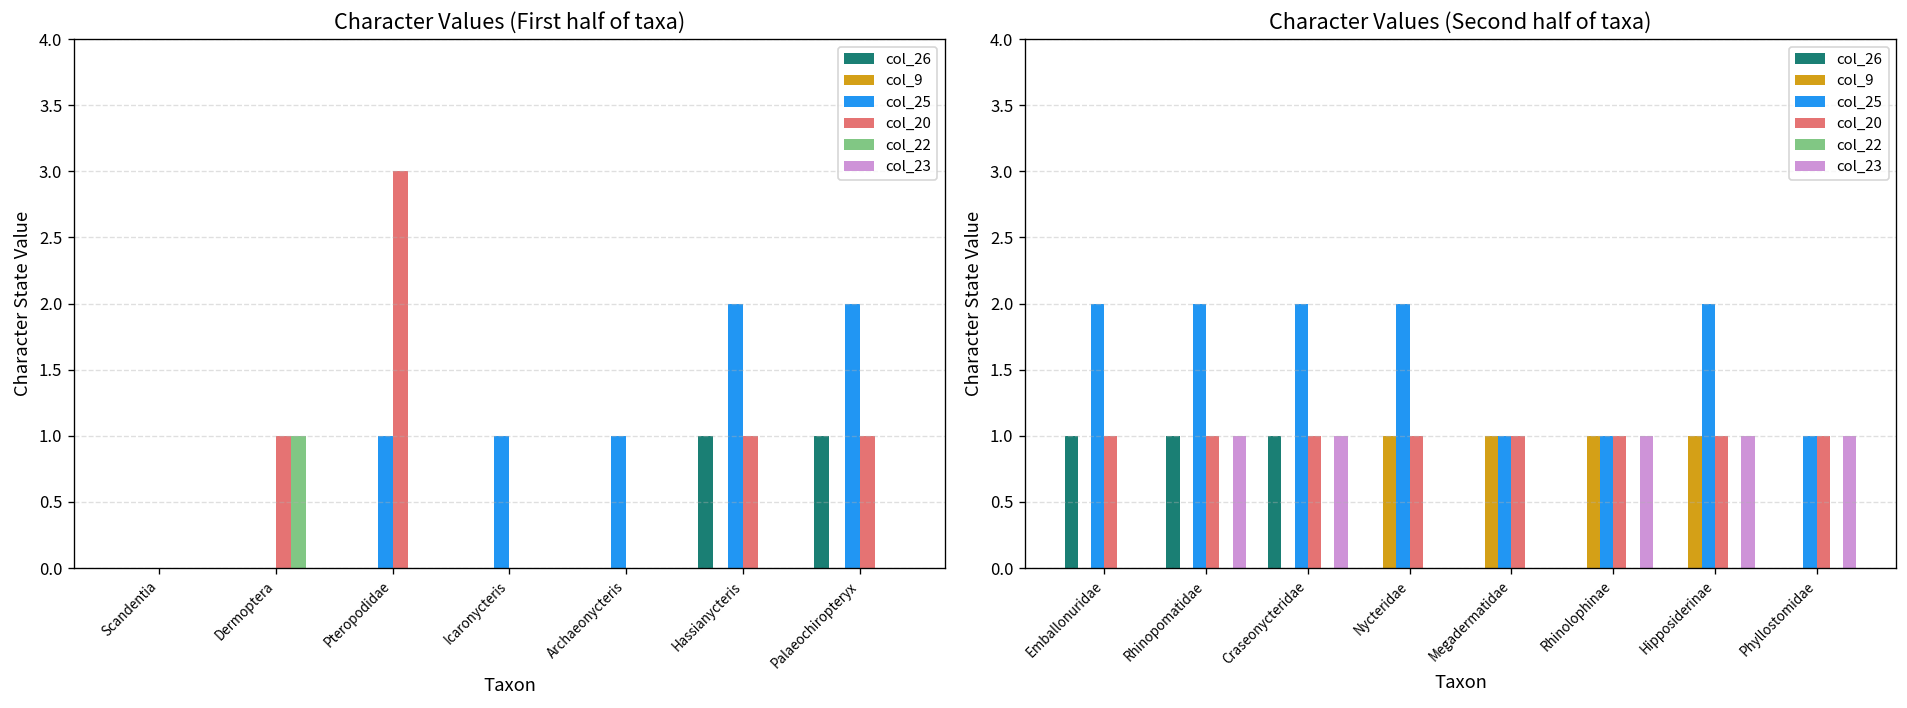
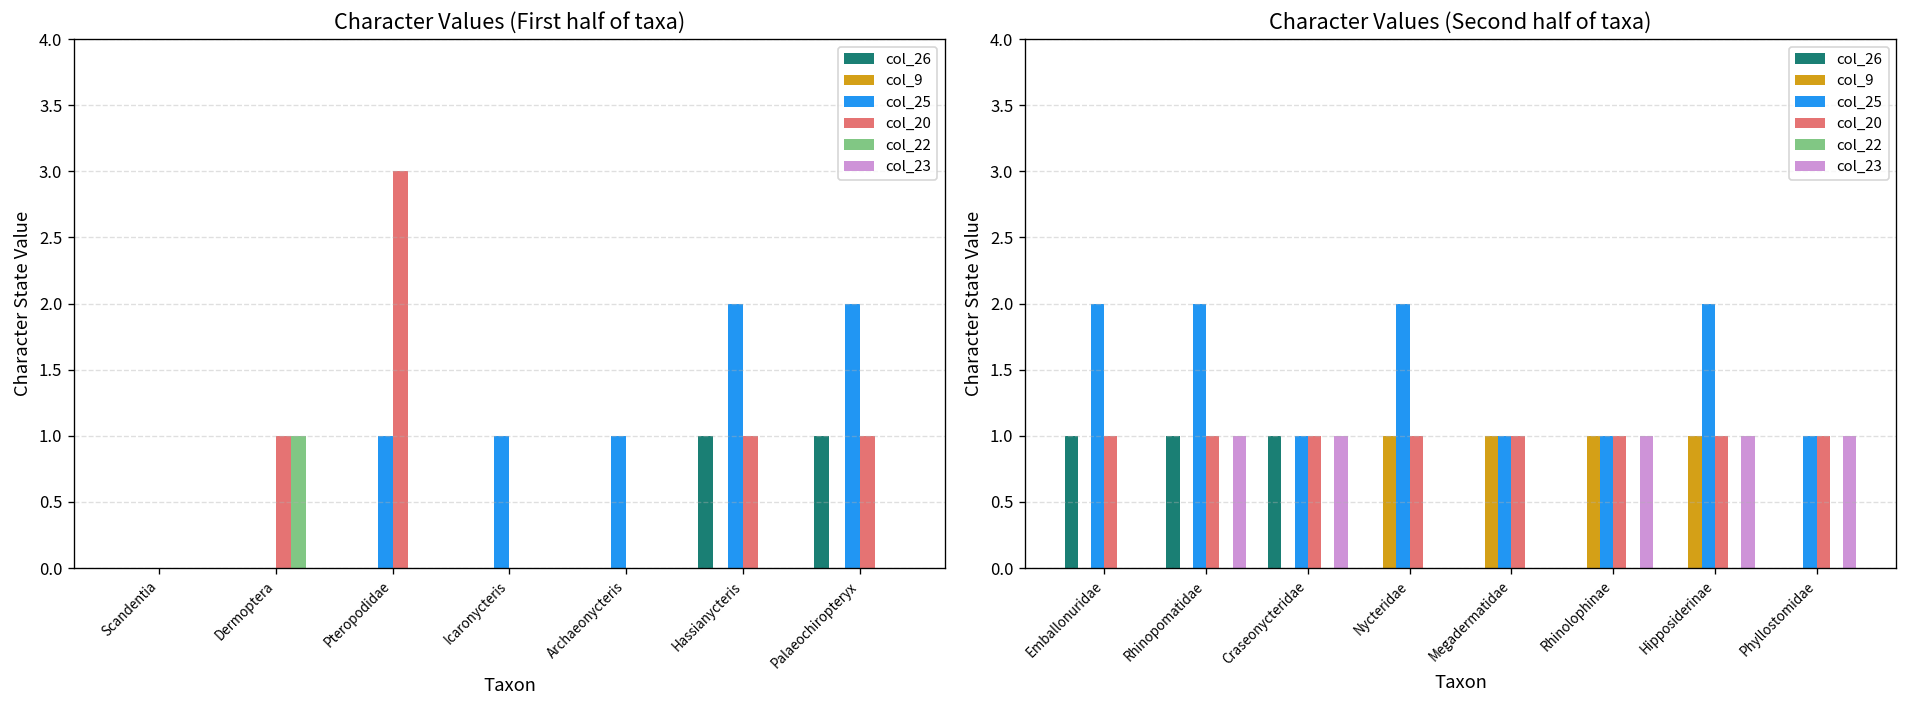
  {
    "Character Values (First half of taxa)": {
      "col_26": {
        "Scandentia": 0.00,
        "Dermoptera": 0.00,
        "Pteropodidae": 0.00,
        "Icaronycteris": 0.00,
        "Archaeonycteris": 0.00,
        "Hassianycteris": 1.00,
        "Palaeochiropteryx": 1.00
      },
      "col_9": {
        "Scandentia": 0.00,
        "Dermoptera": 0.00,
        "Pteropodidae": 0.00,
        "Icaronycteris": 0.00,
        "Archaeonycteris": 0.00,
        "Hassianycteris": 0.00,
        "Palaeochiropteryx": 0.00
      },
      "col_25": {
        "Scandentia": 0.00,
        "Dermoptera": 0.00,
        "Pteropodidae": 1.00,
        "Icaronycteris": 1.00,
        "Archaeonycteris": 1.00,
        "Hassianycteris": 2.00,
        "Palaeochiropteryx": 2.00
      },
      "col_20": {
        "Scandentia": 0.00,
        "Dermoptera": 1.00,
        "Pteropodidae": 3.00,
        "Icaronycteris": 0.00,
        "Archaeonycteris": 0.00,
        "Hassianycteris": 1.00,
        "Palaeochiropteryx": 1.00
      },
      "col_22": {
        "Scandentia": 0.00,
        "Dermoptera": 1.00,
        "Pteropodidae": 0.00,
        "Icaronycteris": 0.00,
        "Archaeonycteris": 0.00,
        "Hassianycteris": 0.00,
        "Palaeochiropteryx": 0.00
      },
      "col_23": {
        "Scandentia": 0.00,
        "Dermoptera": 0.00,
        "Pteropodidae": 0.00,
        "Icaronycteris": 0.00,
        "Archaeonycteris": 0.00,
        "Hassianycteris": 0.00,
        "Palaeochiropteryx": 0.00
      }
    },
    "Character Values (Second half of taxa)": {
      "col_26": {
        "Emballonuridae": 1,
        "Rhinopomatidae": 1,
        "Craseonycteridae": 1,
        "Nycteridae": 0,
        "Megadermatidae": 0,
        "Rhinolophinae": 0,
        "Hipposiderinae": 0,
        "Phyllostomidae": 0
      },
      "col_9": {
        "Emballonuridae": 0,
        "Rhinopomatidae": 0,
        "Craseonycteridae": 0,
        "Nycteridae": 1,
        "Megadermatidae": 1,
        "Rhinolophinae": 1,
        "Hipposiderinae": 1,
        "Phyllostomidae": 0
      },
      "col_25": {
        "Emballonuridae": 2,
        "Rhinopomatidae": 2,
-       "Craseonycteridae": 2,
+       "Craseonycteridae": 1,
        "Nycteridae": 2,
        "Megadermatidae": 1,
        "Rhinolophinae": 1,
        "Hipposiderinae": 2,
        "Phyllostomidae": 1
      },
      "col_20": {
        "Emballonuridae": 1,
        "Rhinopomatidae": 1,
        "Craseonycteridae": 1,
        "Nycteridae": 1,
        "Megadermatidae": 1,
        "Rhinolophinae": 1,
        "Hipposiderinae": 1,
        "Phyllostomidae": 1
      },
      "col_22": {
        "Emballonuridae": 0,
        "Rhinopomatidae": 0,
        "Craseonycteridae": 0,
        "Nycteridae": 0,
        "Megadermatidae": 0,
        "Rhinolophinae": 0,
        "Hipposiderinae": 0,
        "Phyllostomidae": 0
      },
      "col_23": {
        "Emballonuridae": 0,
        "Rhinopomatidae": 1,
        "Craseonycteridae": 1,
        "Nycteridae": 0,
        "Megadermatidae": 0,
        "Rhinolophinae": 1,
        "Hipposiderinae": 1,
        "Phyllostomidae": 1
      }
    }
  }
